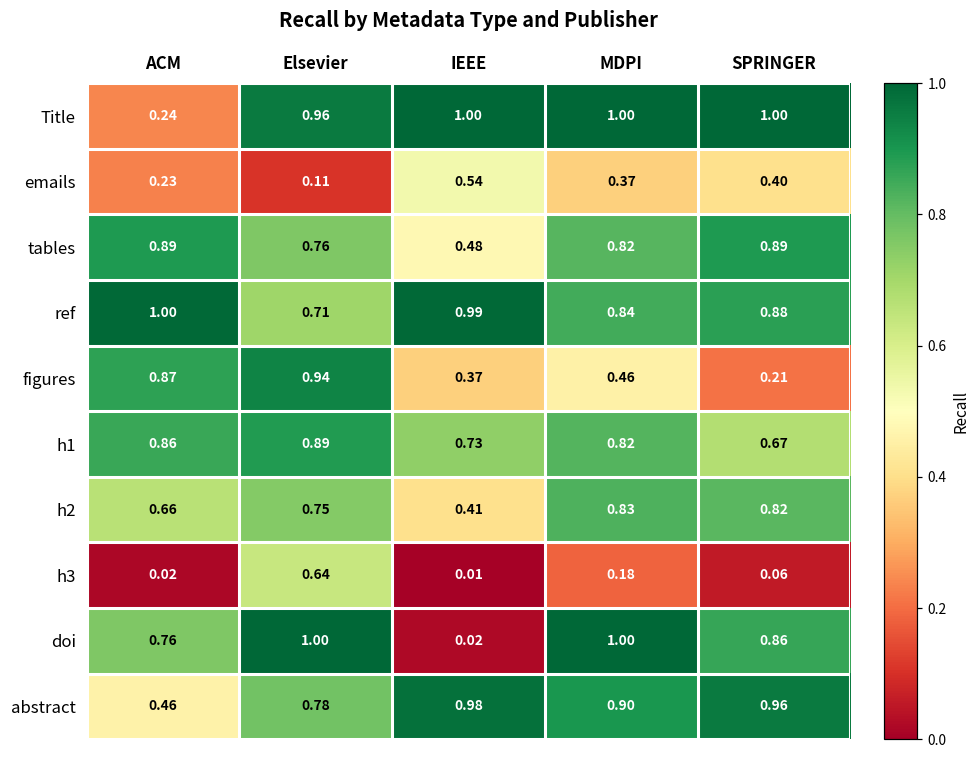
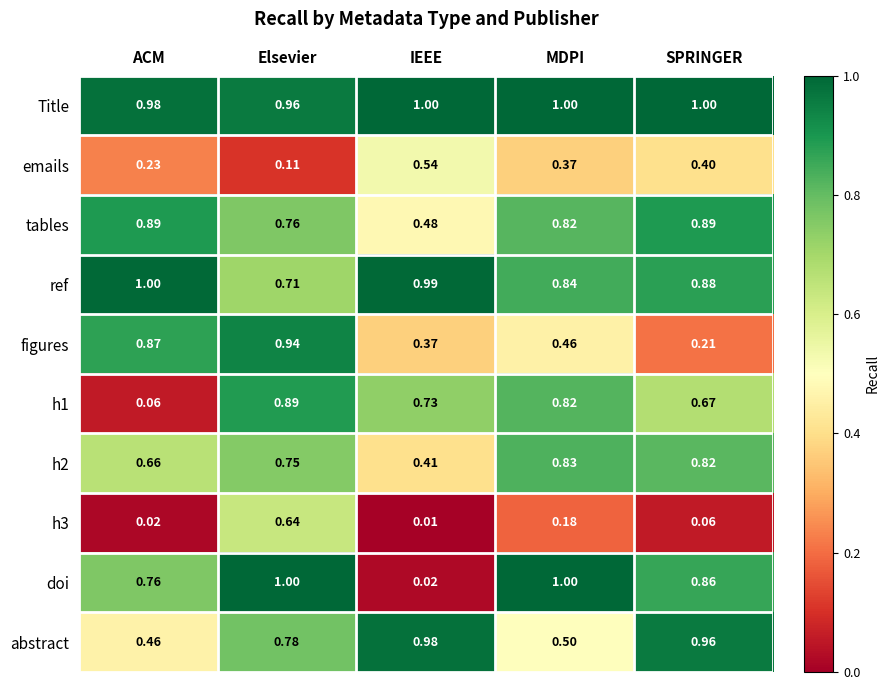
  {
    "Title": {
-     "ACM": 0.24,
+     "ACM": 0.98,
      "Elsevier": 0.96,
      "IEEE": 1.00,
      "MDPI": 1.00,
      "SPRINGER": 1.00
    },
    "emails": {
      "ACM": 0.23,
      "Elsevier": 0.11,
      "IEEE": 0.54,
      "MDPI": 0.37,
      "SPRINGER": 0.40
    },
    "tables": {
      "ACM": 0.89,
      "Elsevier": 0.76,
      "IEEE": 0.48,
      "MDPI": 0.82,
      "SPRINGER": 0.89
    },
    "ref": {
      "ACM": 1.00,
      "Elsevier": 0.71,
      "IEEE": 0.99,
      "MDPI": 0.84,
      "SPRINGER": 0.88
    },
    "figures": {
      "ACM": 0.87,
      "Elsevier": 0.94,
      "IEEE": 0.37,
      "MDPI": 0.46,
      "SPRINGER": 0.21
    },
    "h1": {
-     "ACM": 0.86,
+     "ACM": 0.06,
      "Elsevier": 0.89,
      "IEEE": 0.73,
      "MDPI": 0.82,
      "SPRINGER": 0.67
    },
    "h2": {
      "ACM": 0.66,
      "Elsevier": 0.75,
      "IEEE": 0.41,
      "MDPI": 0.83,
      "SPRINGER": 0.82
    },
    "h3": {
      "ACM": 0.02,
      "Elsevier": 0.64,
      "IEEE": 0.01,
      "MDPI": 0.18,
      "SPRINGER": 0.06
    },
    "doi": {
      "ACM": 0.76,
      "Elsevier": 1.00,
      "IEEE": 0.02,
      "MDPI": 1.00,
      "SPRINGER": 0.86
    },
    "abstract": {
      "ACM": 0.46,
      "Elsevier": 0.78,
      "IEEE": 0.98,
-     "MDPI": 0.90,
+     "MDPI": 0.50,
      "SPRINGER": 0.96
    }
  }
